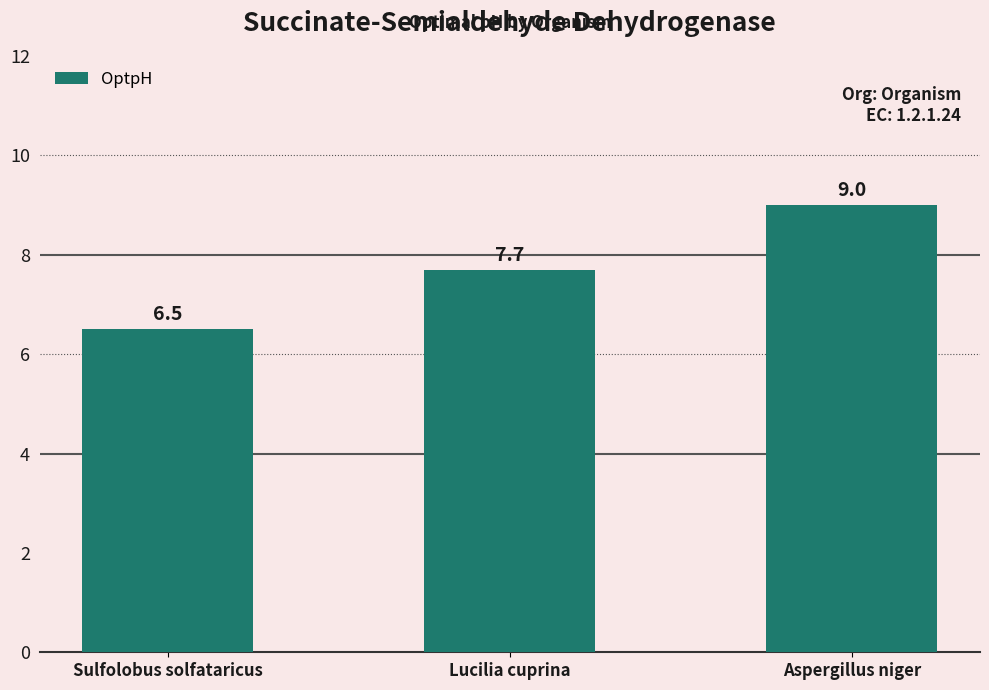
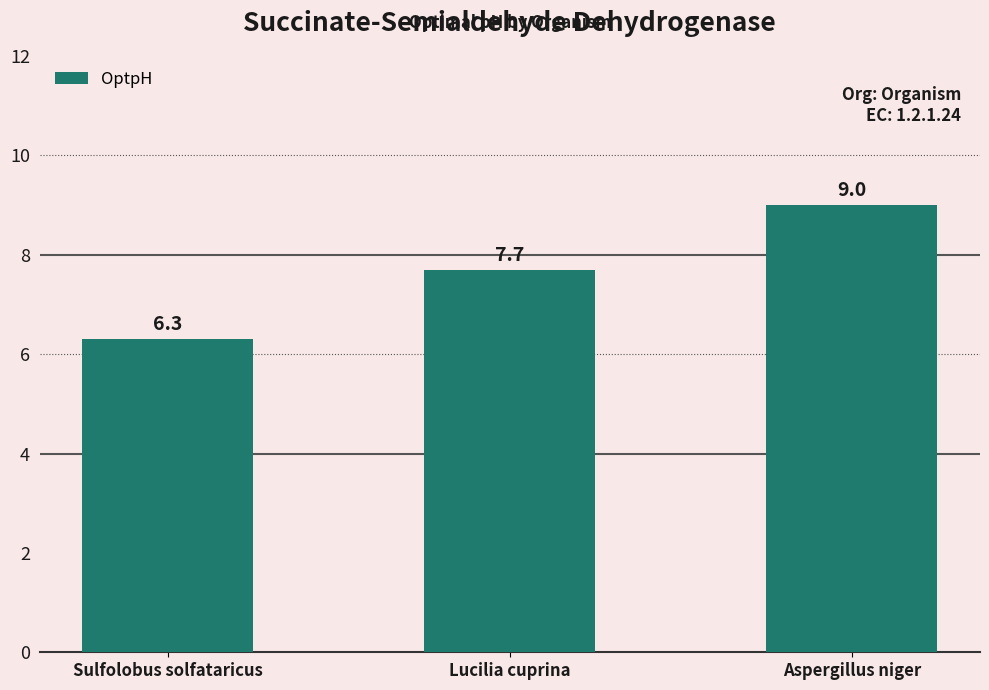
  {
-   "Sulfolobus solfataricus": 6.5,
+   "Sulfolobus solfataricus": 6.3,
    "Lucilia cuprina": 7.7,
    "Aspergillus niger": 9.0
  }
